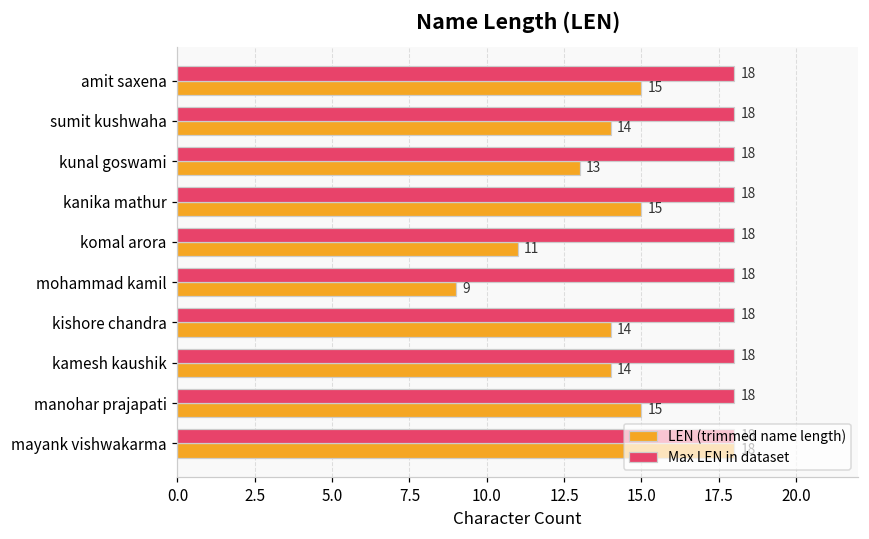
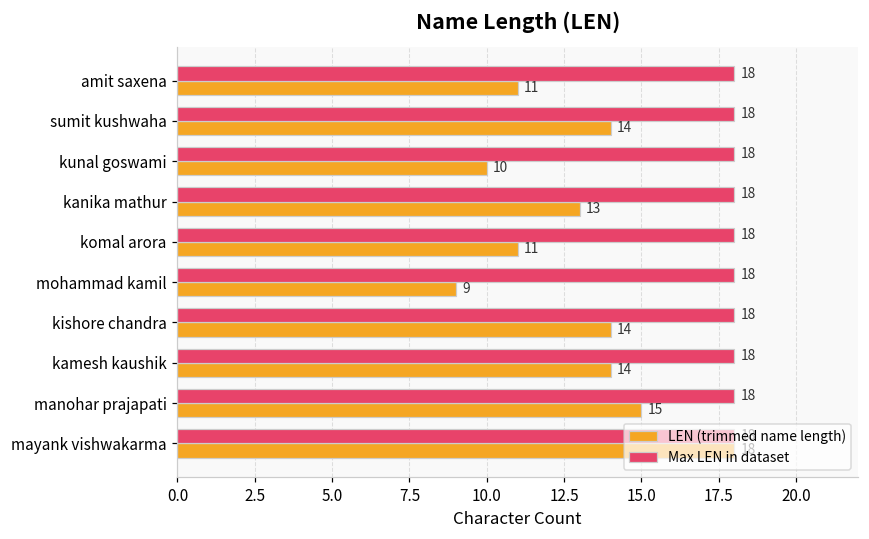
  {
    "LEN (trimmed name length)": {
-     "amit saxena": 15,
+     "amit saxena": 11,
      "sumit kushwaha": 14,
-     "kunal goswami": 13,
-     "kanika mathur": 15,
+     "kunal goswami": 10,
+     "kanika mathur": 13,
      "komal arora": 11,
      "mohammad kamil": 9,
      "kishore chandra": 14,
      "kamesh kaushik": 14,
      "manohar prajapati": 15
    },
    "Max LEN in dataset": {
      "amit saxena": 18,
      "sumit kushwaha": 18,
      "kunal goswami": 18,
      "kanika mathur": 18,
      "komal arora": 18,
      "mohammad kamil": 18,
      "kishore chandra": 18,
      "kamesh kaushik": 18,
      "manohar prajapati": 18
    }
  }
